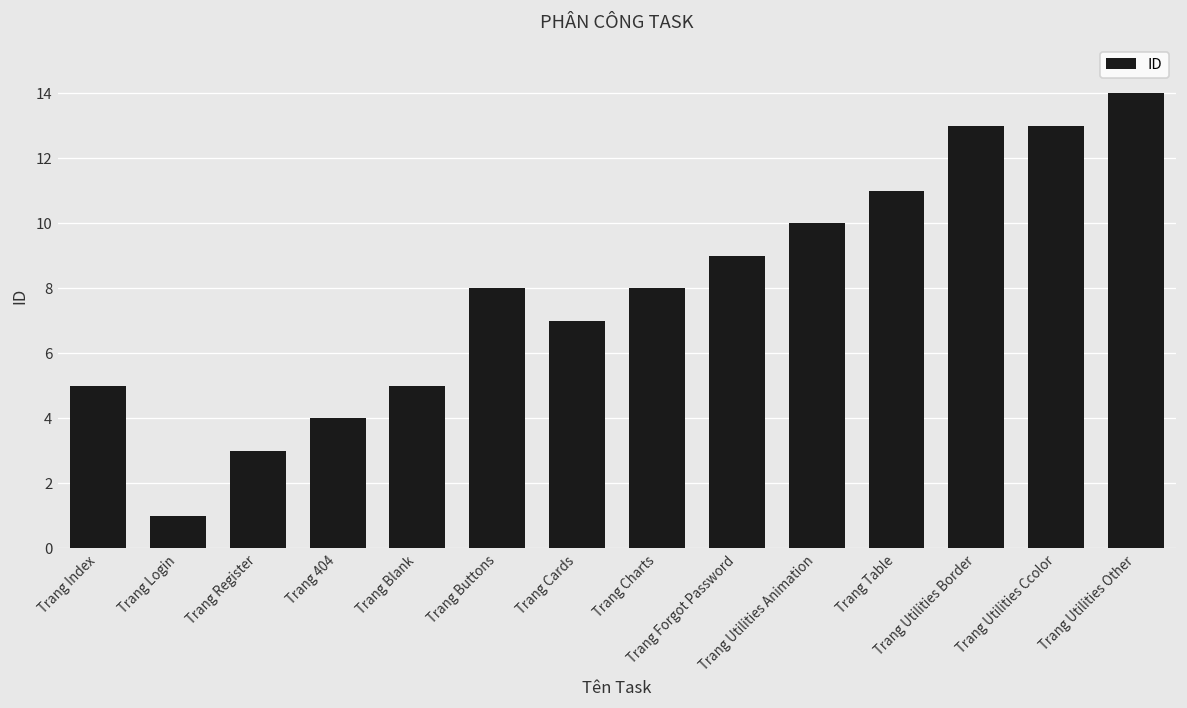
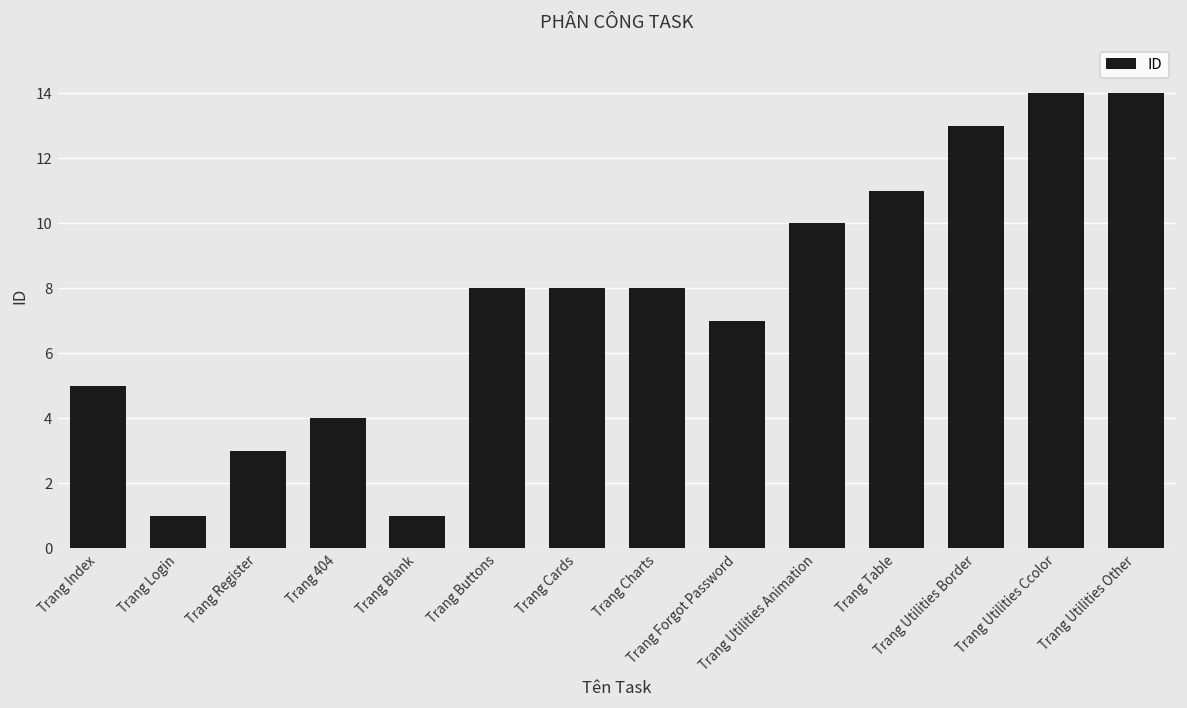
  {
    "Trang Index": 5,
    "Trang Login": 1,
    "Trang Register": 3,
    "Trang 404": 4,
-   "Trang Blank": 5,
+   "Trang Blank": 1,
    "Trang Buttons": 8,
-   "Trang Cards": 7,
+   "Trang Cards": 8,
    "Trang Charts": 8,
-   "Trang Forgot Password": 9,
+   "Trang Forgot Password": 7,
    "Trang Utilities Animation": 10,
    "Trang Table": 11,
    "Trang Utilities Border": 13,
-   "Trang Utilities Ccolor": 13,
+   "Trang Utilities Ccolor": 14,
    "Trang Utilities Other": 14
  }
